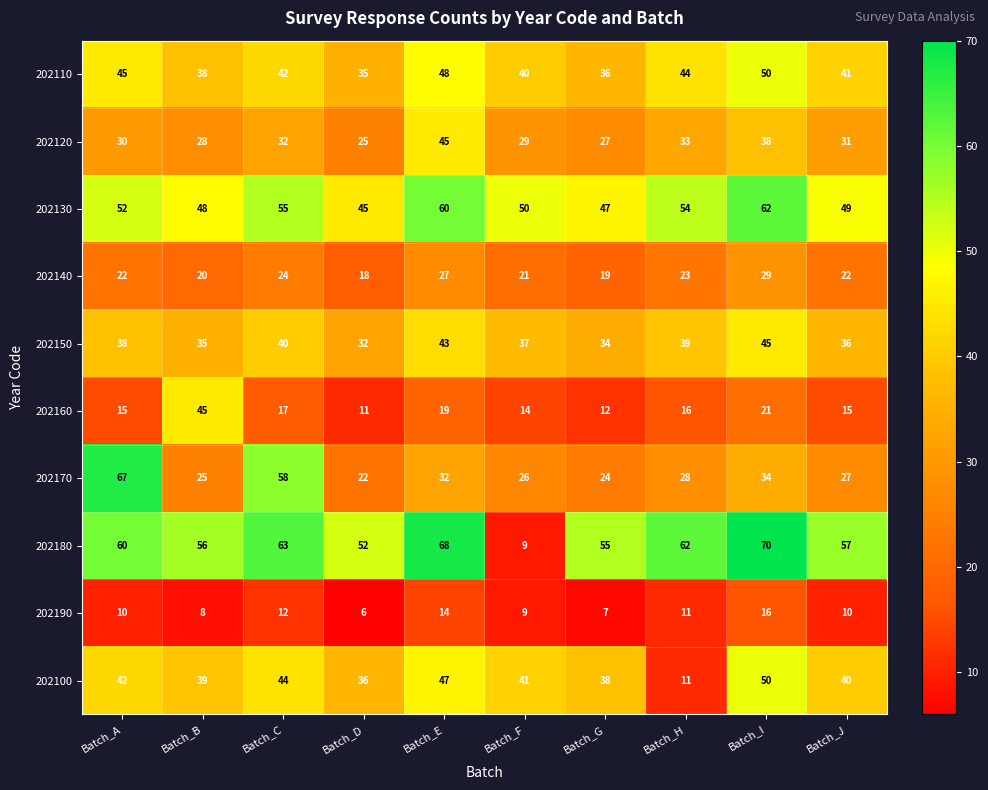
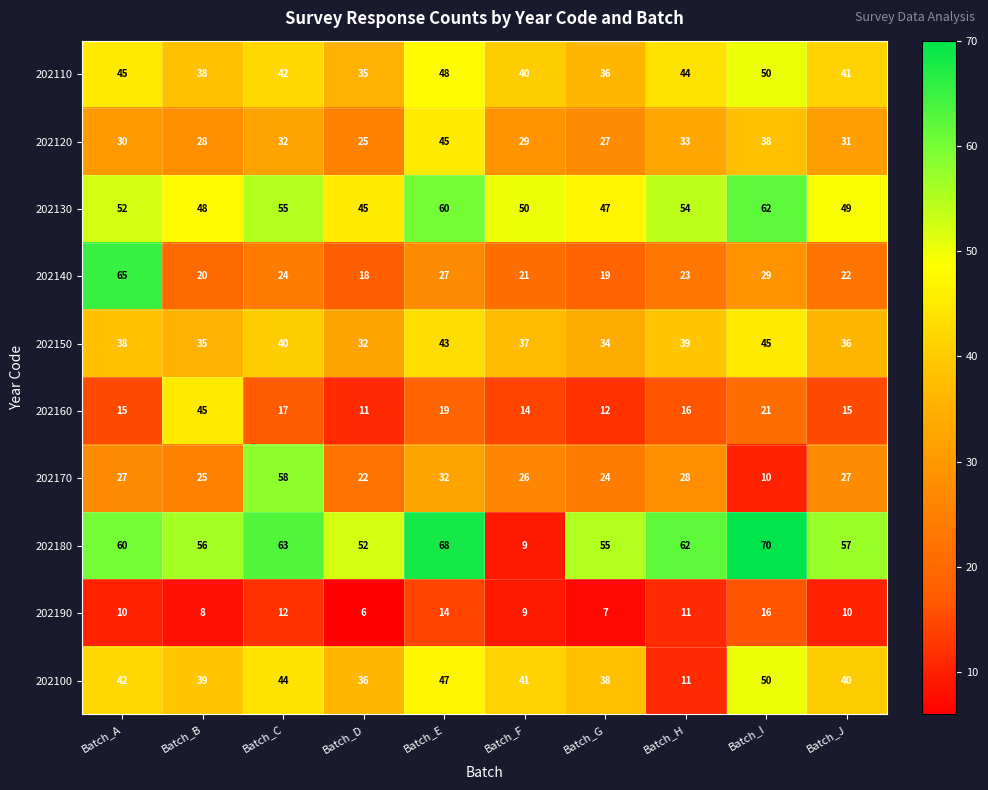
  {
    "202110": {
      "Batch_A": 45,
      "Batch_B": 38,
      "Batch_C": 42,
      "Batch_D": 35,
      "Batch_E": 48,
      "Batch_F": 40,
      "Batch_G": 36,
      "Batch_H": 44,
      "Batch_I": 50,
      "Batch_J": 41
    },
    "202120": {
      "Batch_A": 30,
      "Batch_B": 28,
      "Batch_C": 32,
      "Batch_D": 25,
      "Batch_E": 45,
      "Batch_F": 29,
      "Batch_G": 27,
      "Batch_H": 33,
      "Batch_I": 38,
      "Batch_J": 31
    },
    "202130": {
      "Batch_A": 52,
      "Batch_B": 48,
      "Batch_C": 55,
      "Batch_D": 45,
      "Batch_E": 60,
      "Batch_F": 50,
      "Batch_G": 47,
      "Batch_H": 54,
      "Batch_I": 62,
      "Batch_J": 49
    },
    "202140": {
-     "Batch_A": 22,
+     "Batch_A": 65,
      "Batch_B": 20,
      "Batch_C": 24,
      "Batch_D": 18,
      "Batch_E": 27,
      "Batch_F": 21,
      "Batch_G": 19,
      "Batch_H": 23,
      "Batch_I": 29,
      "Batch_J": 22
    },
    "202150": {
      "Batch_A": 38,
      "Batch_B": 35,
      "Batch_C": 40,
      "Batch_D": 32,
      "Batch_E": 43,
      "Batch_F": 37,
      "Batch_G": 34,
      "Batch_H": 39,
      "Batch_I": 45,
      "Batch_J": 36
    },
    "202160": {
      "Batch_A": 15,
      "Batch_B": 45,
      "Batch_C": 17,
      "Batch_D": 11,
      "Batch_E": 19,
      "Batch_F": 14,
      "Batch_G": 12,
      "Batch_H": 16,
      "Batch_I": 21,
      "Batch_J": 15
    },
    "202170": {
-     "Batch_A": 67,
+     "Batch_A": 27,
      "Batch_B": 25,
      "Batch_C": 58,
      "Batch_D": 22,
      "Batch_E": 32,
      "Batch_F": 26,
      "Batch_G": 24,
      "Batch_H": 28,
-     "Batch_I": 34,
+     "Batch_I": 10,
      "Batch_J": 27
    },
    "202180": {
      "Batch_A": 60,
      "Batch_B": 56,
      "Batch_C": 63,
      "Batch_D": 52,
      "Batch_E": 68,
      "Batch_F": 9,
      "Batch_G": 55,
      "Batch_H": 62,
      "Batch_I": 70,
      "Batch_J": 57
    },
    "202190": {
      "Batch_A": 10,
      "Batch_B": 8,
      "Batch_C": 12,
      "Batch_D": 6,
      "Batch_E": 14,
      "Batch_F": 9,
      "Batch_G": 7,
      "Batch_H": 11,
      "Batch_I": 16,
      "Batch_J": 10
    },
    "202100": {
      "Batch_A": 42,
      "Batch_B": 39,
      "Batch_C": 44,
      "Batch_D": 36,
      "Batch_E": 47,
      "Batch_F": 41,
      "Batch_G": 38,
      "Batch_H": 11,
      "Batch_I": 50,
      "Batch_J": 40
    }
  }
